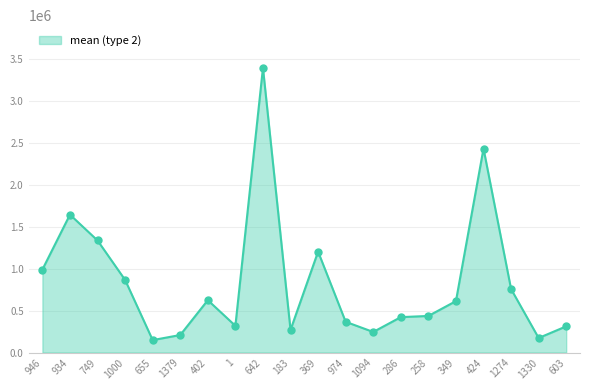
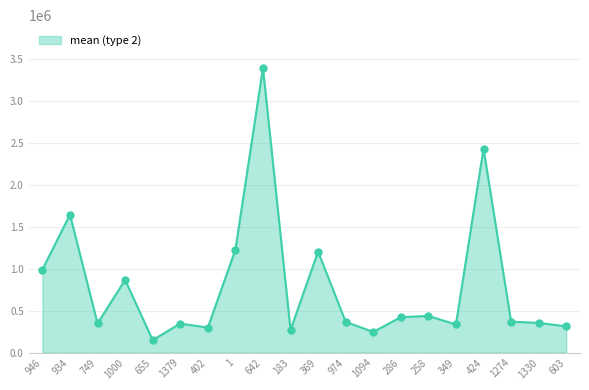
  {
    "946": 1000000,
    "934": 1600000,
-   "749": 1300000,
+   "749": 300000,
    "1000": 900000,
    "655": 100000,
-   "1379": 200000,
-   "402": 600000,
-   "1": 300000,
+   "1379": 300000,
+   "402": 300000,
+   "1": 1200000,
    "642": 3400000,
    "183": 300000,
    "369": 1200000,
    "974": 400000,
    "1094": 200000,
    "286": 400000,
    "258": 400000,
-   "349": 600000,
+   "349": 300000,
    "424": 2400000,
-   "1274": 800000,
-   "1330": 200000,
+   "1274": 400000,
+   "1330": 400000,
    "603": 300000
  }
